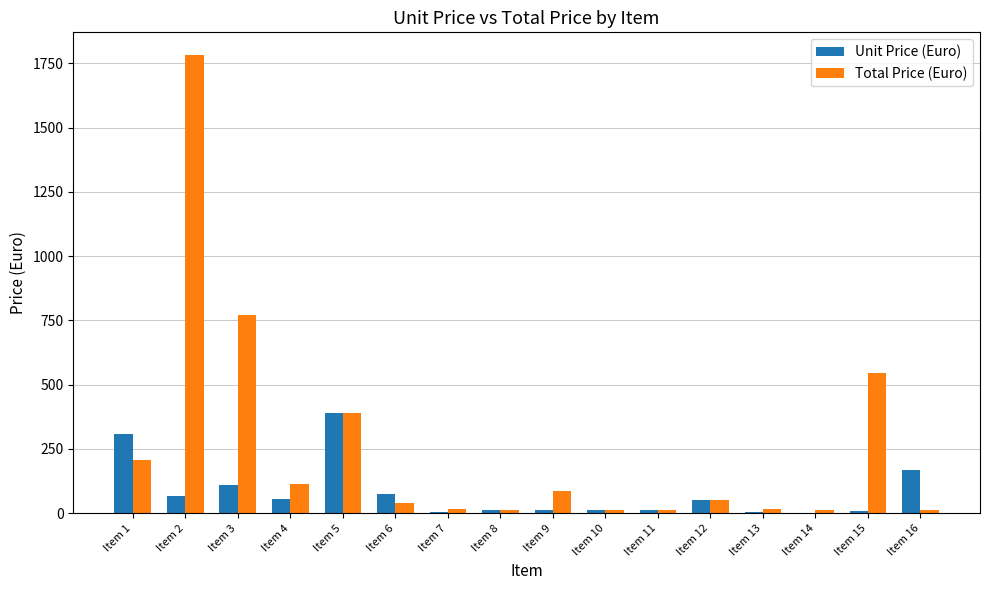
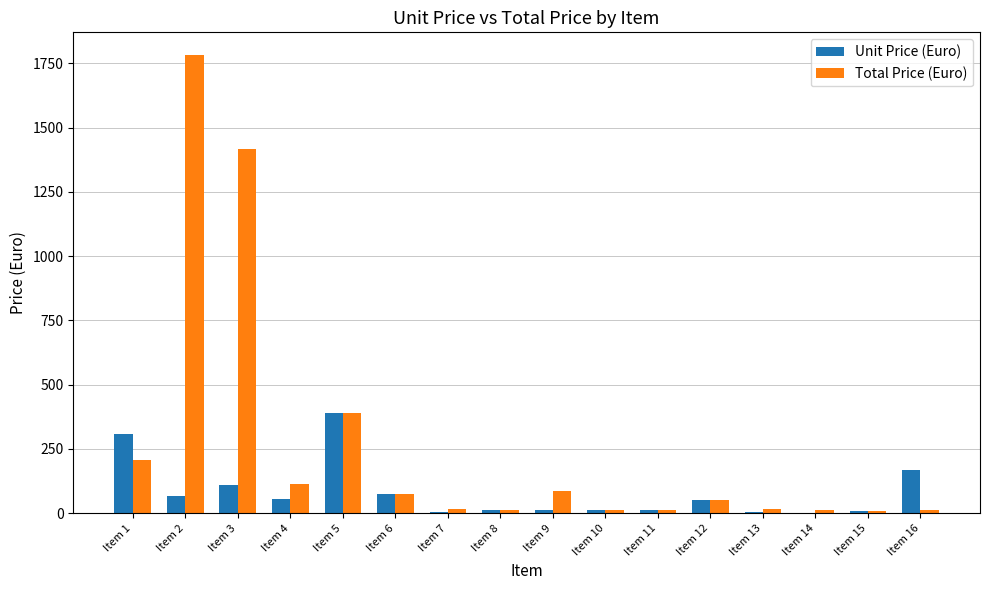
  {
    "Unit Price (Euro)": {
      "Item 1": 310,
      "Item 2": 70,
      "Item 3": 110,
      "Item 4": 60,
      "Item 5": 390,
      "Item 6": 70,
      "Item 8": 10,
      "Item 9": 10,
      "Item 10": 10,
      "Item 11": 10,
      "Item 12": 50,
      "Item 16": 170
    },
    "Total Price (Euro)": {
      "Item 1": 210,
      "Item 2": 1780,
-     "Item 3": 770,
+     "Item 3": 1420,
      "Item 4": 110,
      "Item 5": 390,
-     "Item 6": 40,
+     "Item 6": 70,
      "Item 7": 20,
      "Item 8": 10,
      "Item 9": 80,
      "Item 10": 10,
      "Item 11": 10,
      "Item 12": 50,
      "Item 13": 20,
      "Item 14": 10,
-     "Item 15": 550,
+     "Item 15": 10,
      "Item 16": 10
    }
  }
